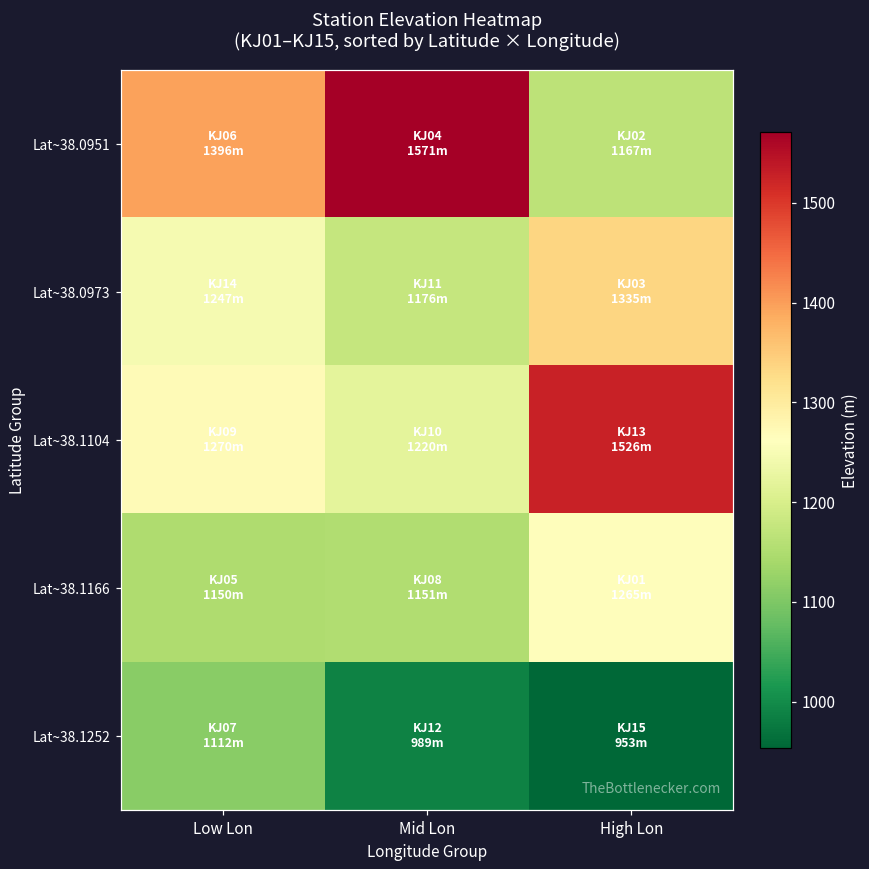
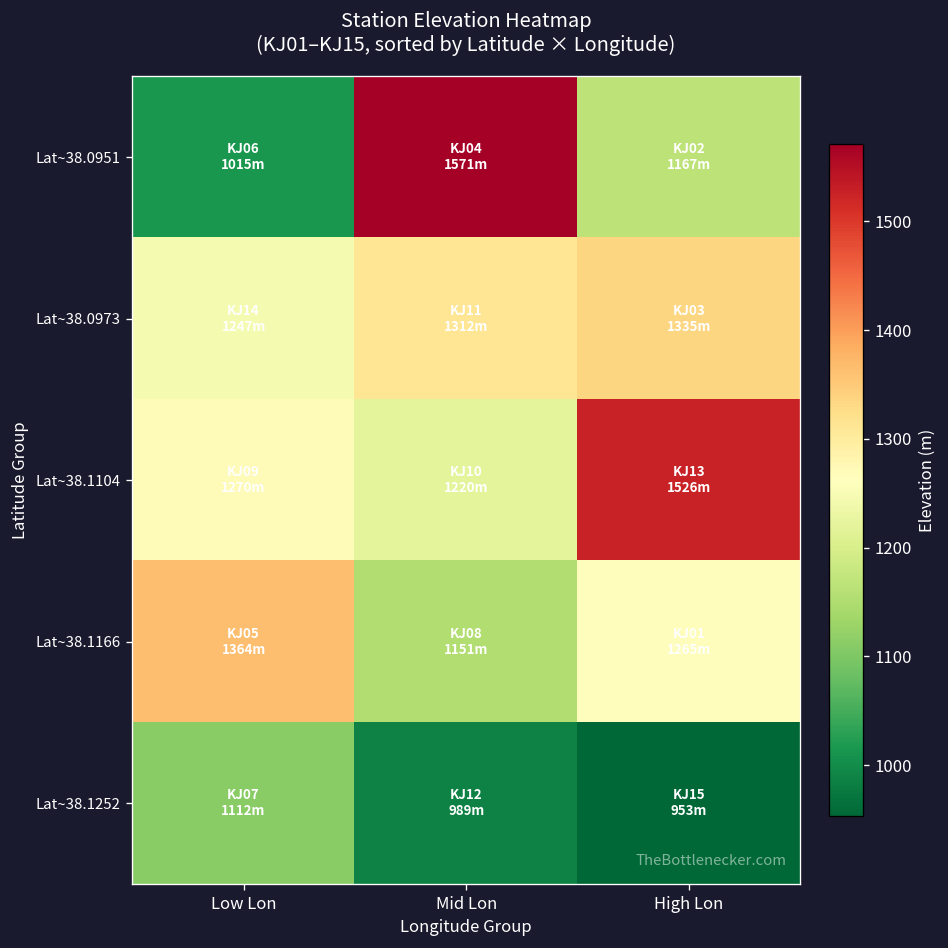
  {
    "Lat~38.0951": {
-     "Low Lon": "1396m",
+     "Low Lon": "1015m",
      "Mid Lon": "1571m",
      "High Lon": "1167m"
    },
    "Lat~38.0973": {
      "Low Lon": "1247m",
-     "Mid Lon": "1176m",
+     "Mid Lon": "1312m",
      "High Lon": "1335m"
    },
    "Lat~38.1104": {
      "Low Lon": "1270m",
      "Mid Lon": "1220m",
      "High Lon": "1526m"
    },
    "Lat~38.1166": {
-     "Low Lon": "1150m",
+     "Low Lon": "1364m",
      "Mid Lon": "1151m",
      "High Lon": "1265m"
    },
    "Lat~38.1252": {
      "Low Lon": "1112m",
      "Mid Lon": "989m"
    }
  }
